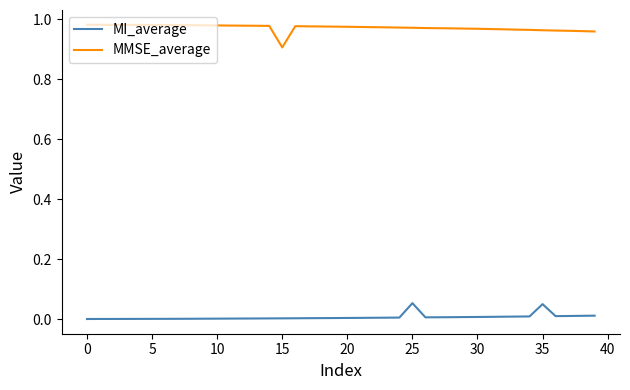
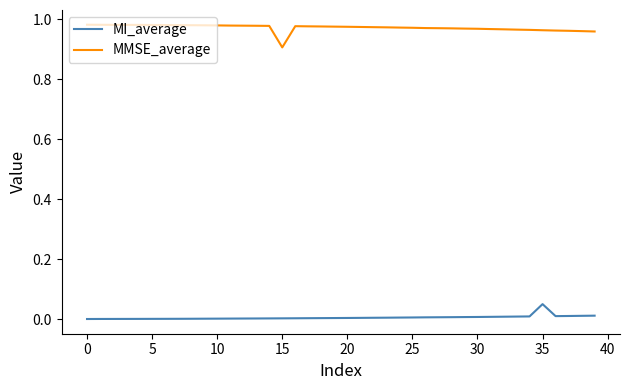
  {
    "MI_average": {
      "0": 0.00,
      "5": 0.00,
      "10": 0.00,
      "15": 0.00,
      "20": 0.00,
-     "25": 0.05,
+     "25": 0.01,
      "30": 0.01,
      "35": 0.05
    },
    "MMSE_average": {
      "10": 0.98,
      "15": 0.91,
      "20": 0.97,
      "25": 0.97,
      "30": 0.97,
      "35": 0.96
    }
  }
